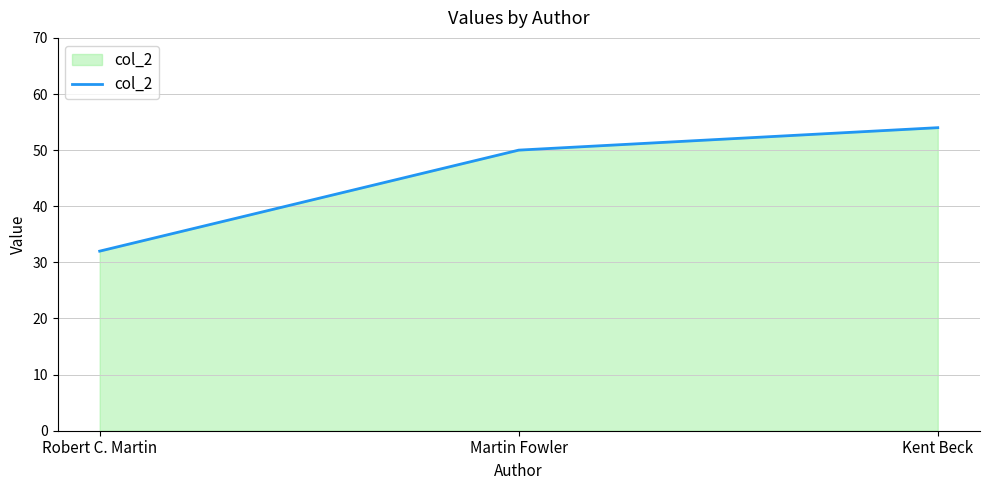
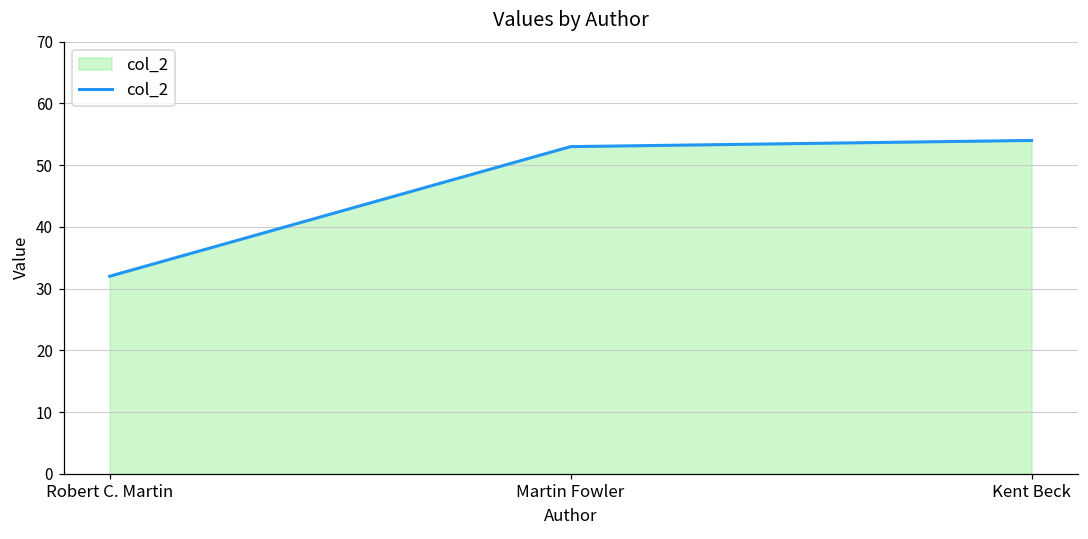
  {
    "Robert C. Martin": 32,
-   "Martin Fowler": 50,
+   "Martin Fowler": 53,
    "Kent Beck": 54
  }
